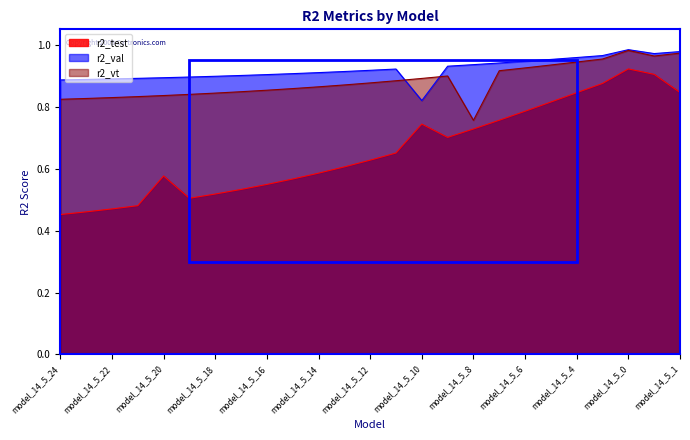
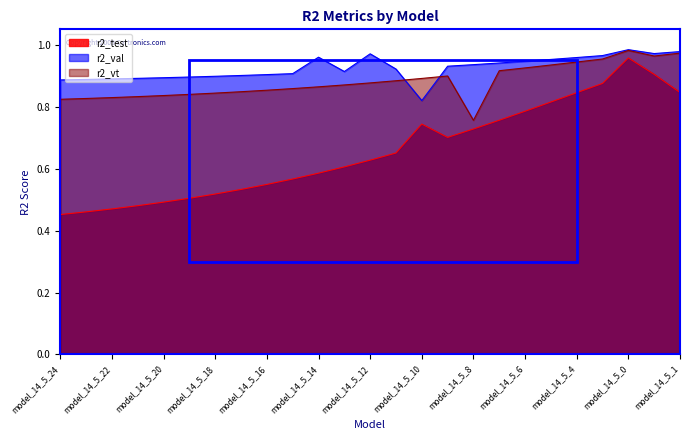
  {
    "r2_test": {
      "model_14_5_24": 0.45,
      "model_14_5_22": 0.47,
-     "model_14_5_20": 0.58,
+     "model_14_5_20": 0.49,
      "model_14_5_18": 0.52,
      "model_14_5_16": 0.55,
      "model_14_5_14": 0.59,
      "model_14_5_12": 0.63,
      "model_14_5_10": 0.74,
      "model_14_5_8": 0.73,
      "model_14_5_6": 0.79,
      "model_14_5_4": 0.85,
-     "model_14_5_0": 0.92,
+     "model_14_5_0": 0.96,
      "model_14_5_1": 0.85
    },
    "r2_val": {
      "model_14_5_24": 0.89,
      "model_14_5_20": 0.89,
      "model_14_5_18": 0.90,
      "model_14_5_16": 0.90,
-     "model_14_5_14": 0.91,
-     "model_14_5_12": 0.92,
+     "model_14_5_14": 0.96,
+     "model_14_5_12": 0.97,
      "model_14_5_10": 0.82,
      "model_14_5_8": 0.94,
      "model_14_5_6": 0.95,
      "model_14_5_4": 0.96
    },
    "r2_vt": {
      "model_14_5_24": 0.82,
      "model_14_5_22": 0.83,
      "model_14_5_20": 0.84,
      "model_14_5_18": 0.84,
      "model_14_5_16": 0.85,
      "model_14_5_14": 0.86,
      "model_14_5_12": 0.88,
      "model_14_5_10": 0.89,
      "model_14_5_8": 0.76,
      "model_14_5_6": 0.93,
      "model_14_5_4": 0.94
    }
  }
